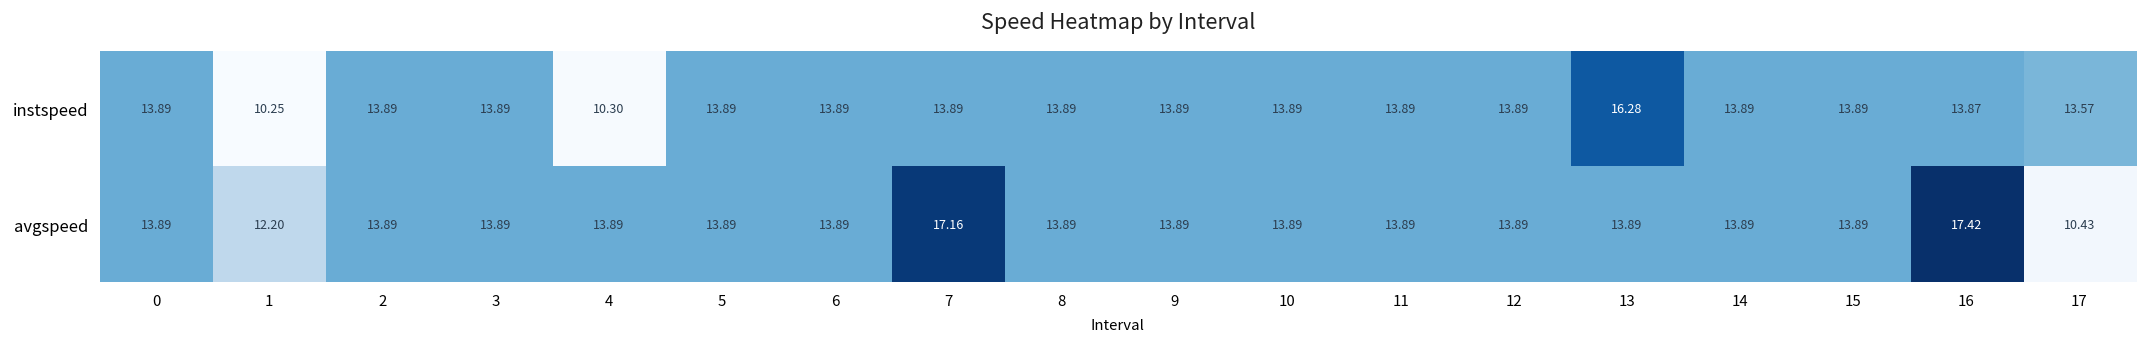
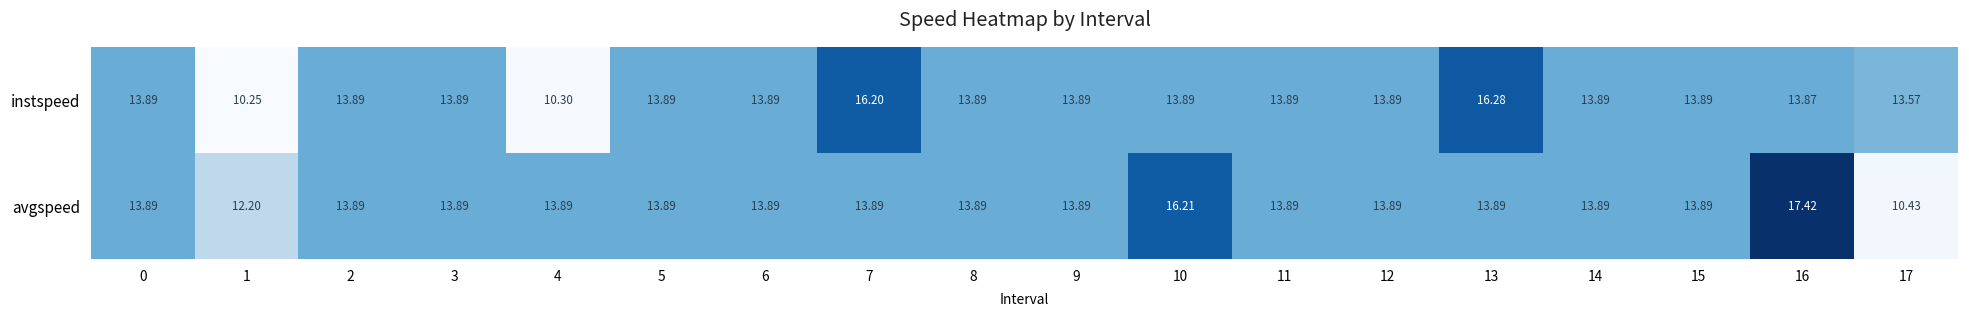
  {
    "instspeed": {
      "0": 13.89,
      "1": 10.25,
      "2": 13.89,
      "3": 13.89,
      "4": 10.30,
      "5": 13.89,
      "6": 13.89,
-     "7": 13.89,
+     "7": 16.20,
      "8": 13.89,
      "9": 13.89,
      "10": 13.89,
      "11": 13.89,
      "12": 13.89,
      "13": 16.28,
      "14": 13.89,
      "15": 13.89,
      "16": 13.87,
      "17": 13.57
    },
    "avgspeed": {
      "0": 13.89,
      "1": 12.20,
      "2": 13.89,
      "3": 13.89,
      "4": 13.89,
      "5": 13.89,
      "6": 13.89,
-     "7": 17.16,
+     "7": 13.89,
      "8": 13.89,
      "9": 13.89,
-     "10": 13.89,
+     "10": 16.21,
      "11": 13.89,
      "12": 13.89,
      "13": 13.89,
      "14": 13.89,
      "15": 13.89,
      "16": 17.42,
      "17": 10.43
    }
  }
